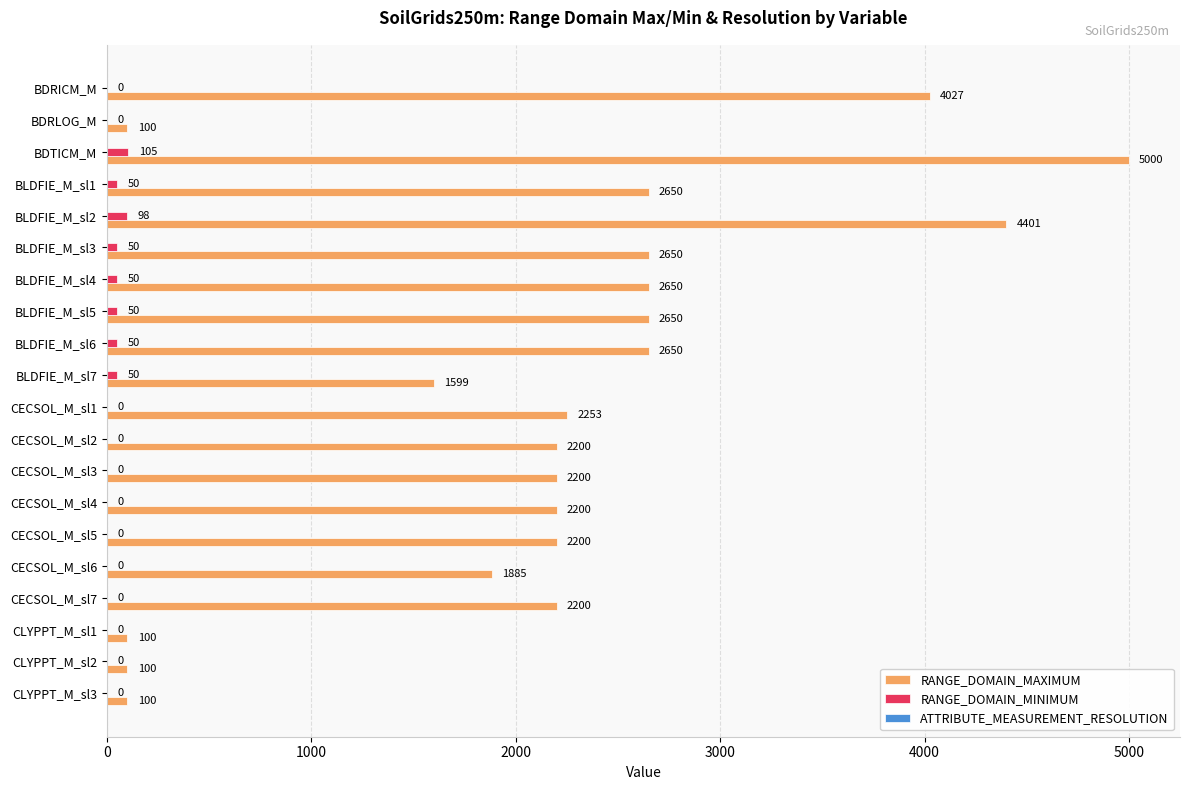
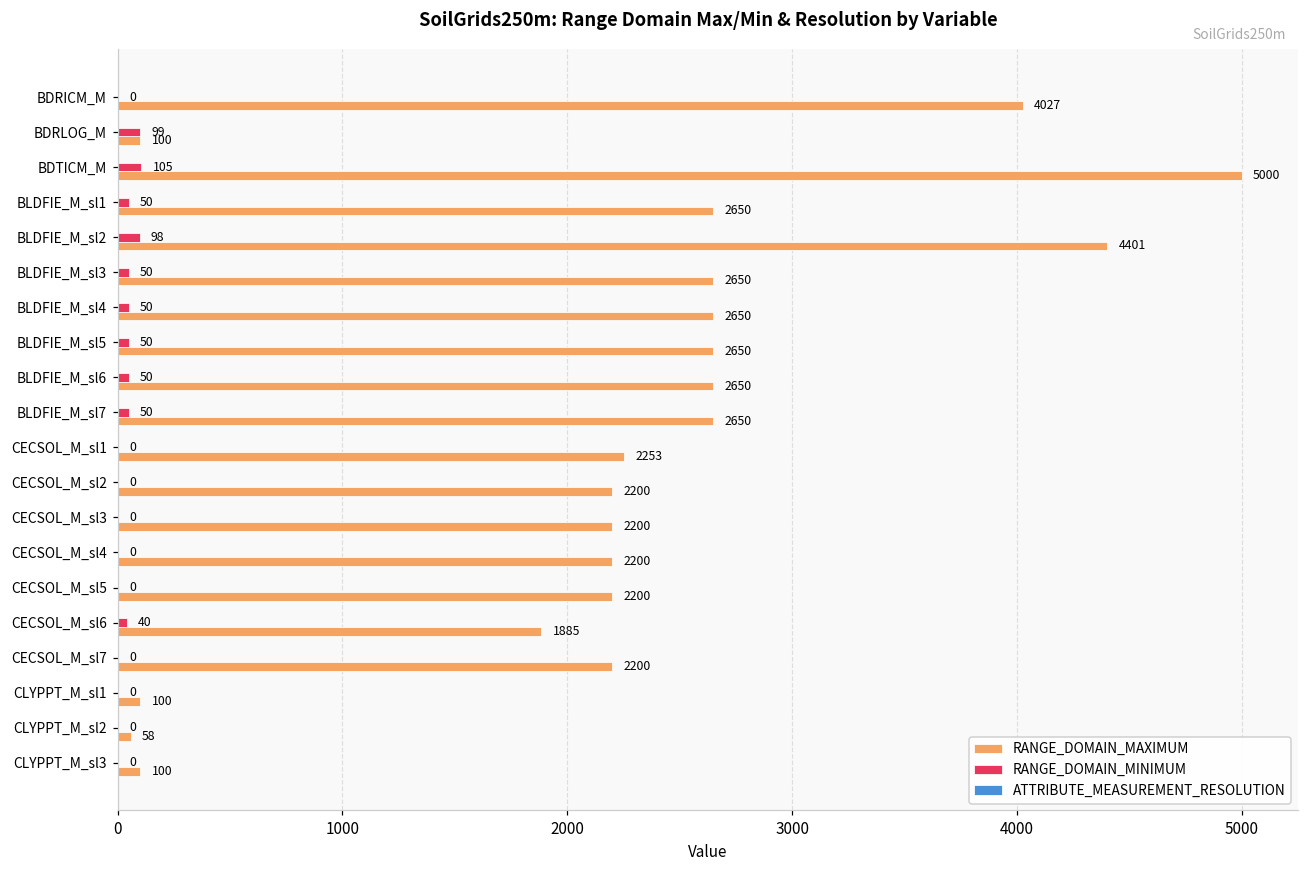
  {
    "RANGE_DOMAIN_MAXIMUM": {
      "BDRICM_M": 4027,
      "BDRLOG_M": 100,
      "BDTICM_M": 5000,
      "BLDFIE_M_sl1": 2650,
      "BLDFIE_M_sl2": 4401,
      "BLDFIE_M_sl3": 2650,
      "BLDFIE_M_sl4": 2650,
      "BLDFIE_M_sl5": 2650,
      "BLDFIE_M_sl6": 2650,
-     "BLDFIE_M_sl7": 1599,
+     "BLDFIE_M_sl7": 2650,
      "CECSOL_M_sl1": 2253,
      "CECSOL_M_sl2": 2200,
      "CECSOL_M_sl3": 2200,
      "CECSOL_M_sl4": 2200,
      "CECSOL_M_sl5": 2200,
      "CECSOL_M_sl6": 1885,
      "CECSOL_M_sl7": 2200,
      "CLYPPT_M_sl1": 100,
-     "CLYPPT_M_sl2": 100,
+     "CLYPPT_M_sl2": 58,
      "CLYPPT_M_sl3": 100
    },
    "RANGE_DOMAIN_MINIMUM": {
      "BDRICM_M": 0,
-     "BDRLOG_M": 0,
+     "BDRLOG_M": 99,
      "BDTICM_M": 105,
      "BLDFIE_M_sl1": 50,
      "BLDFIE_M_sl2": 98,
      "BLDFIE_M_sl3": 50,
      "BLDFIE_M_sl4": 50,
      "BLDFIE_M_sl5": 50,
      "BLDFIE_M_sl6": 50,
      "BLDFIE_M_sl7": 50,
      "CECSOL_M_sl1": 0,
      "CECSOL_M_sl2": 0,
      "CECSOL_M_sl3": 0,
      "CECSOL_M_sl4": 0,
      "CECSOL_M_sl5": 0,
-     "CECSOL_M_sl6": 0,
+     "CECSOL_M_sl6": 40,
      "CECSOL_M_sl7": 0,
      "CLYPPT_M_sl1": 0,
      "CLYPPT_M_sl2": 0,
      "CLYPPT_M_sl3": 0
    }
  }
